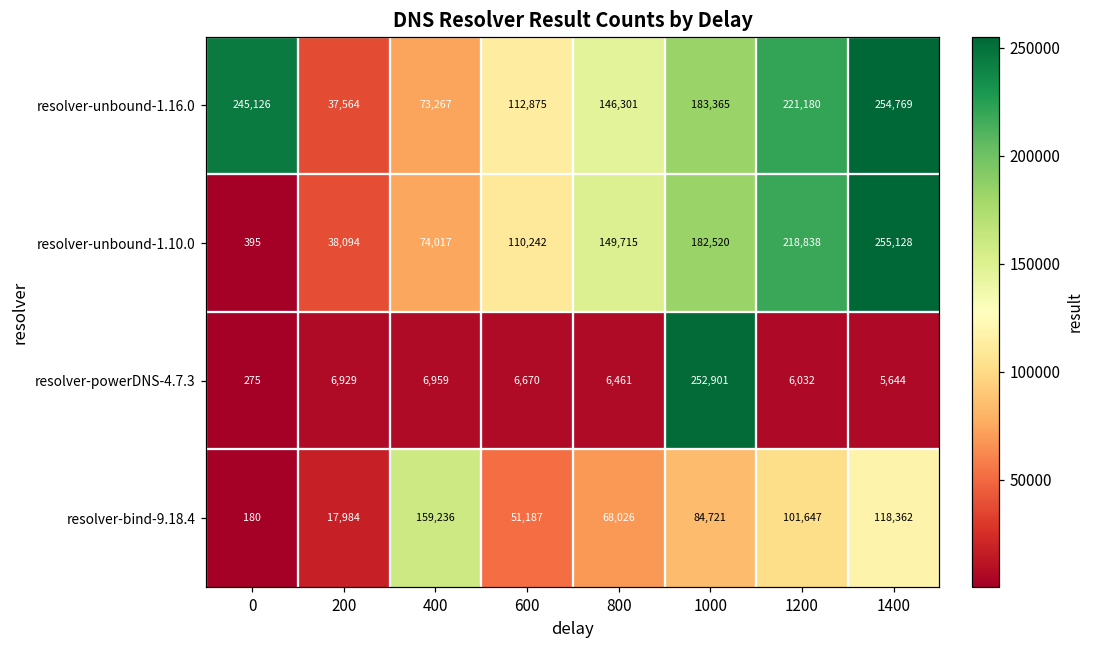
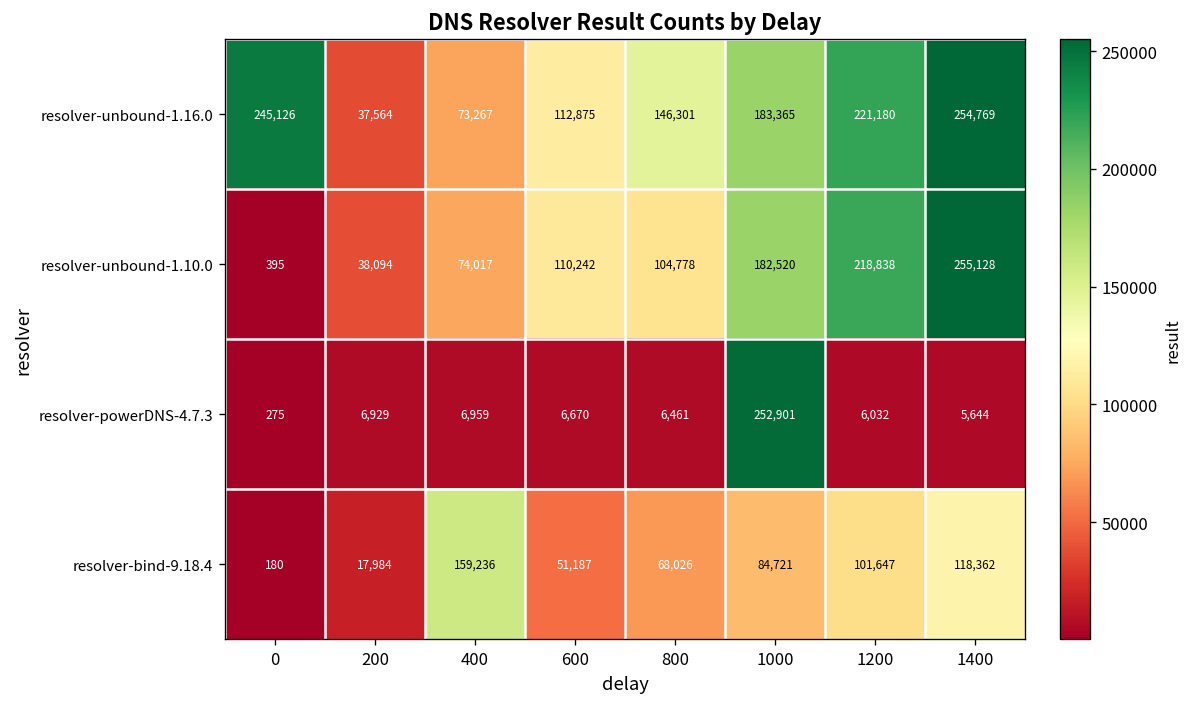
  {
    "resolver-unbound-1.16.0": {
      "0": "245,126",
      "200": "37,564",
      "400": "73,267",
      "600": "112,875",
      "800": "146,301",
      "1000": "183,365",
      "1200": "221,180",
      "1400": "254,769"
    },
    "resolver-unbound-1.10.0": {
      "0": "395",
      "200": "38,094",
      "400": "74,017",
      "600": "110,242",
-     "800": "149,715",
+     "800": "104,778",
      "1000": "182,520",
      "1200": "218,838",
      "1400": "255,128"
    },
    "resolver-powerDNS-4.7.3": {
      "0": "275",
      "200": "6,929",
      "400": "6,959",
      "600": "6,670",
      "800": "6,461",
      "1000": "252,901",
      "1200": "6,032",
      "1400": "5,644"
    },
    "resolver-bind-9.18.4": {
      "0": "180",
      "200": "17,984",
      "400": "159,236",
      "600": "51,187",
      "800": "68,026",
      "1000": "84,721",
      "1200": "101,647",
      "1400": "118,362"
    }
  }
